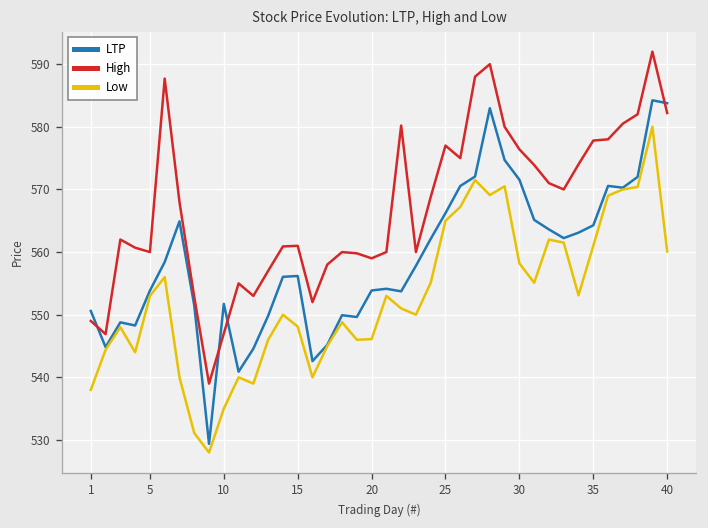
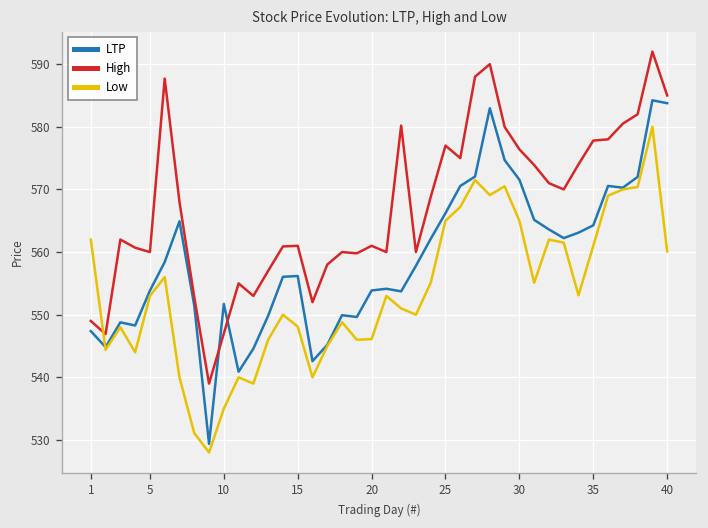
  {
    "LTP": {
-     "1": 551,
+     "1": 547,
      "5": 554,
      "10": 552,
      "15": 556,
      "20": 554,
      "25": 566,
      "30": 572,
      "35": 564,
      "40": 584
    },
    "High": {
      "1": 549,
      "5": 560,
      "10": 547,
      "15": 561,
-     "20": 559,
+     "20": 561,
      "25": 577,
      "30": 576,
      "35": 578,
-     "40": 582
+     "40": 585
    },
    "Low": {
-     "1": 538,
+     "1": 562,
      "5": 553,
      "10": 535,
      "15": 548,
      "20": 546,
      "25": 565,
-     "30": 558,
+     "30": 565,
      "35": 561,
      "40": 560
    }
  }
